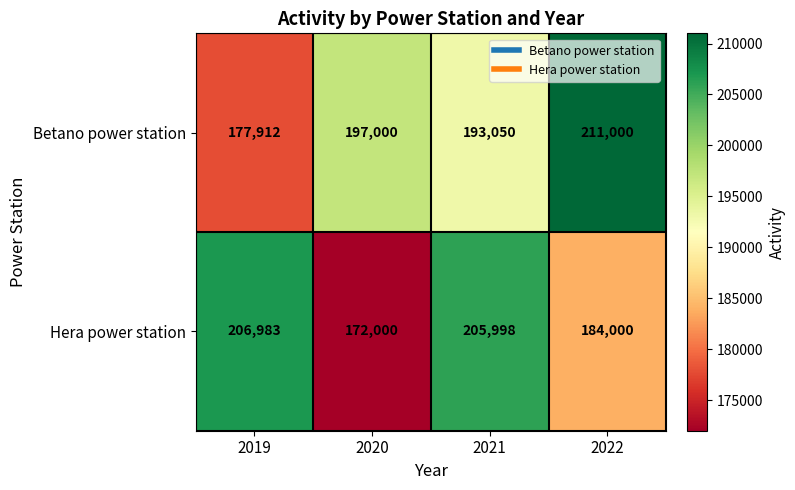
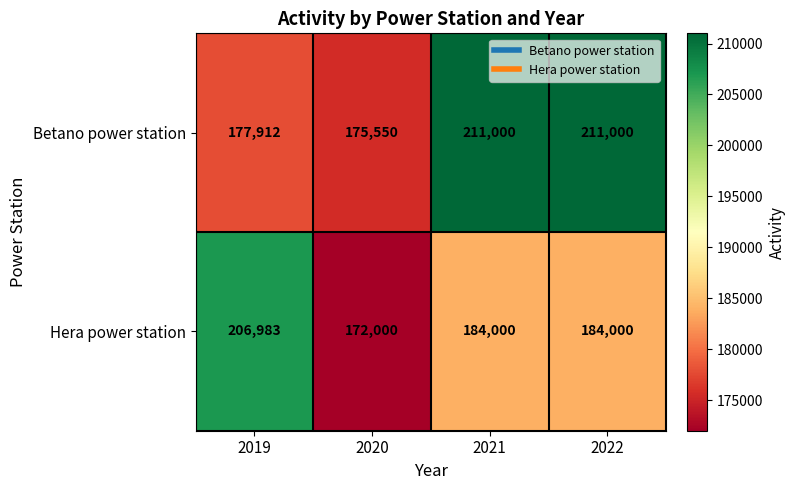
  {
    "Betano power station": {
      "2019": "177,912",
-     "2020": "197,000",
-     "2021": "193,050",
+     "2020": "175,550",
+     "2021": "211,000",
      "2022": "211,000"
    },
    "Hera power station": {
      "2019": "206,983",
      "2020": "172,000",
-     "2021": "205,998",
+     "2021": "184,000",
      "2022": "184,000"
    }
  }
